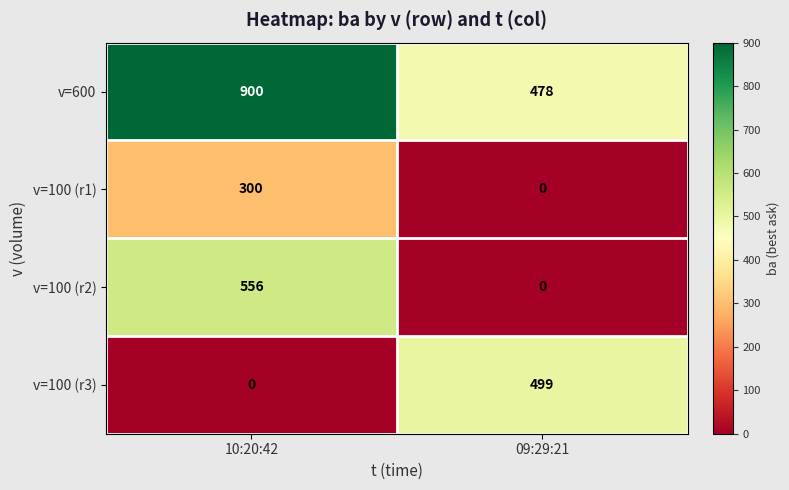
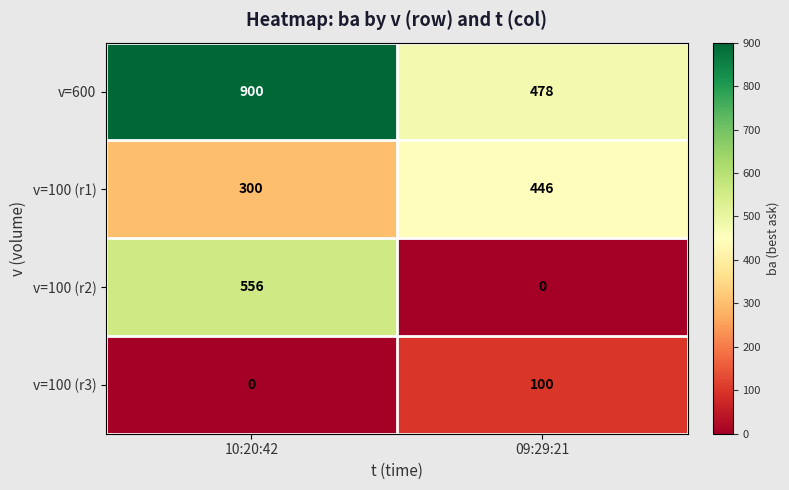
  {
    "v=600": {
      "10:20:42": 900,
      "09:29:21": 478
    },
    "v=100 (r1)": {
      "10:20:42": 300,
-     "09:29:21": 0
+     "09:29:21": 446
    },
    "v=100 (r2)": {
      "10:20:42": 556,
      "09:29:21": 0
    },
    "v=100 (r3)": {
      "10:20:42": 0,
-     "09:29:21": 499
+     "09:29:21": 100
    }
  }
